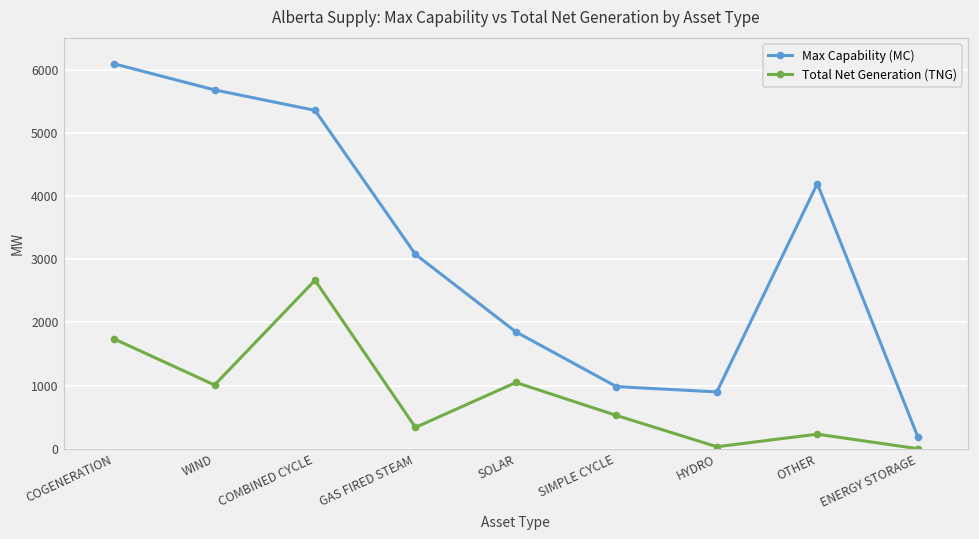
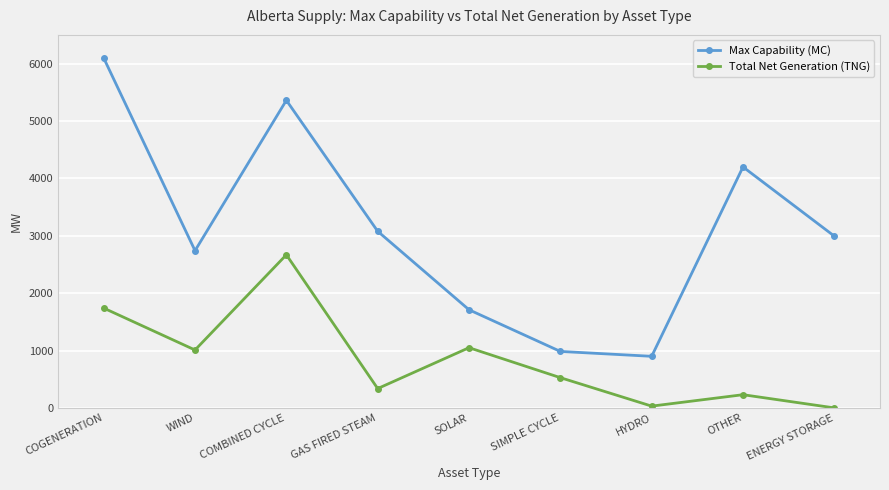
  {
    "Max Capability (MC)": {
      "COGENERATION": 6100,
-     "WIND": 5700,
+     "WIND": 2700,
      "COMBINED CYCLE": 5400,
      "GAS FIRED STEAM": 3100,
-     "SOLAR": 1900,
+     "SOLAR": 1700,
      "SIMPLE CYCLE": 1000,
      "HYDRO": 900,
      "OTHER": 4200,
-     "ENERGY STORAGE": 200
+     "ENERGY STORAGE": 3000
    },
    "Total Net Generation (TNG)": {
      "COGENERATION": 1700,
      "WIND": 1000,
      "COMBINED CYCLE": 2700,
      "GAS FIRED STEAM": 300,
      "SOLAR": 1000,
      "SIMPLE CYCLE": 500,
      "HYDRO": 0,
      "OTHER": 200,
      "ENERGY STORAGE": 0
    }
  }
